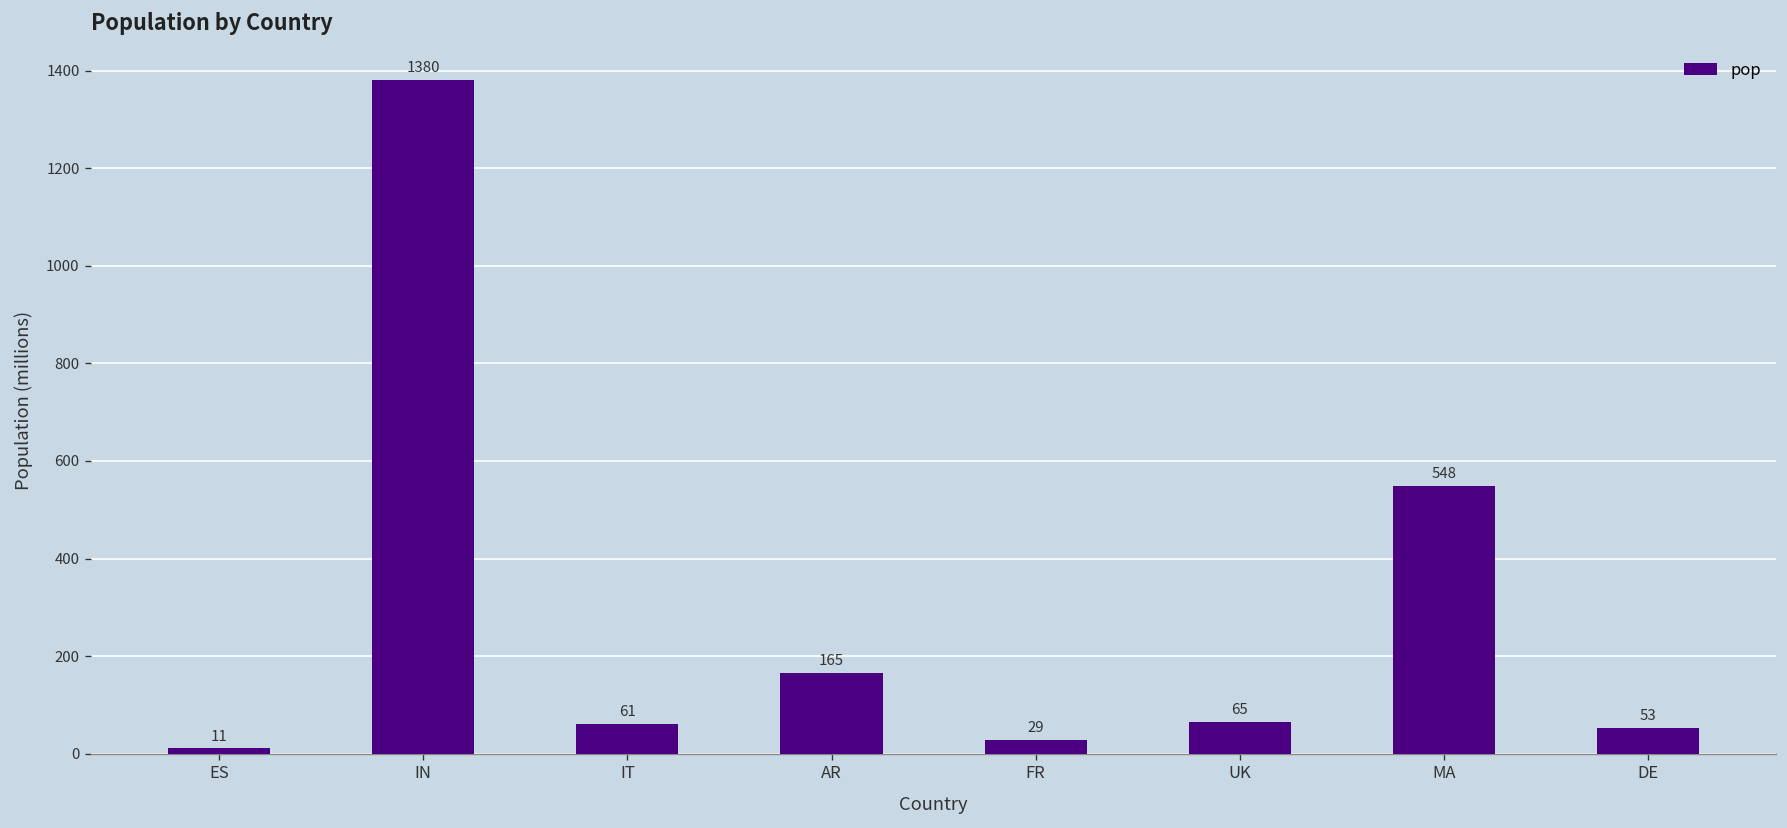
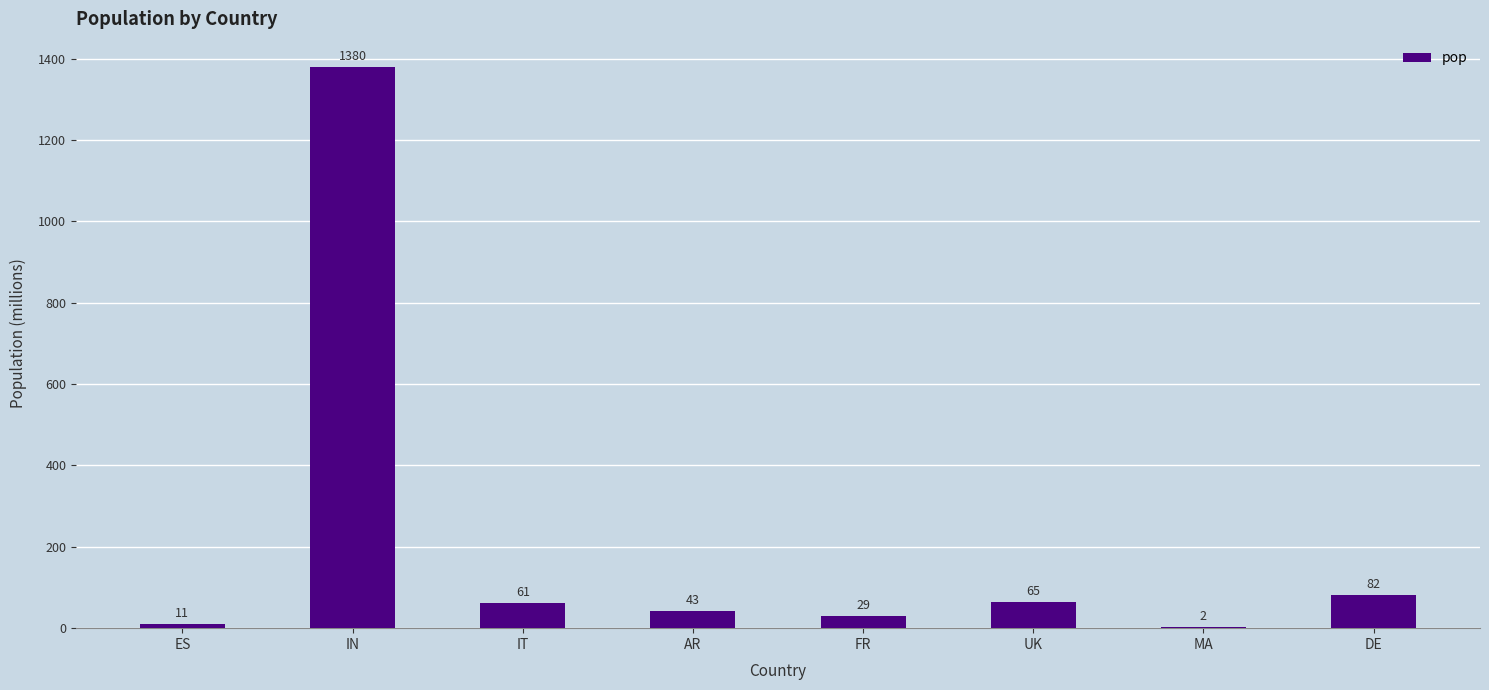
  {
    "ES": 11,
    "IN": 1380,
    "IT": 61,
-   "AR": 165,
+   "AR": 43,
    "FR": 29,
    "UK": 65,
-   "MA": 548,
-   "DE": 53
+   "MA": 2,
+   "DE": 82
  }
